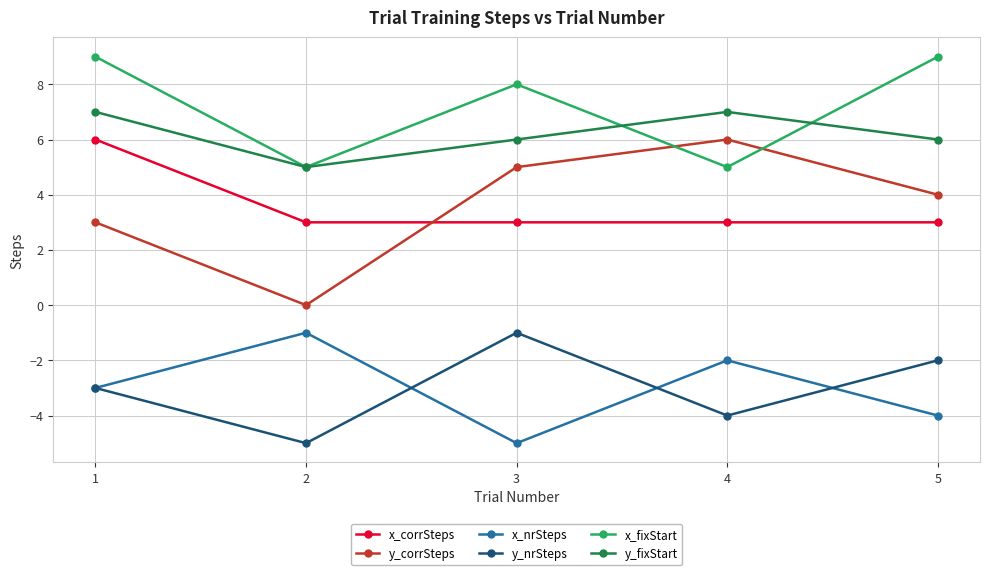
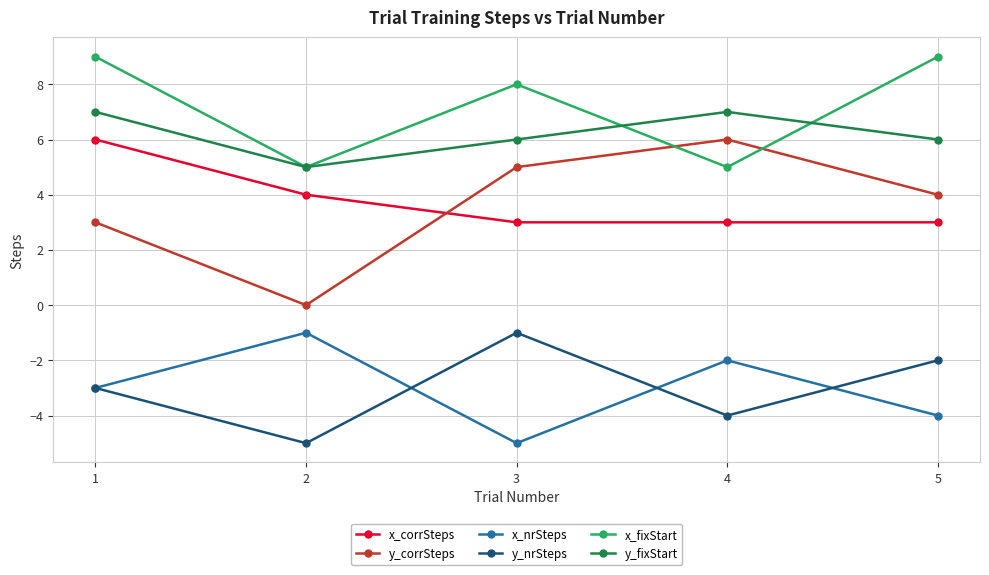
  {
    "x_corrSteps": {
      "1": 6,
-     "2": 3,
+     "2": 4,
      "3": 3,
      "4": 3,
      "5": 3
    },
    "y_corrSteps": {
      "1": 3,
      "2": 0,
      "3": 5,
      "4": 6,
      "5": 4
    }
  }
